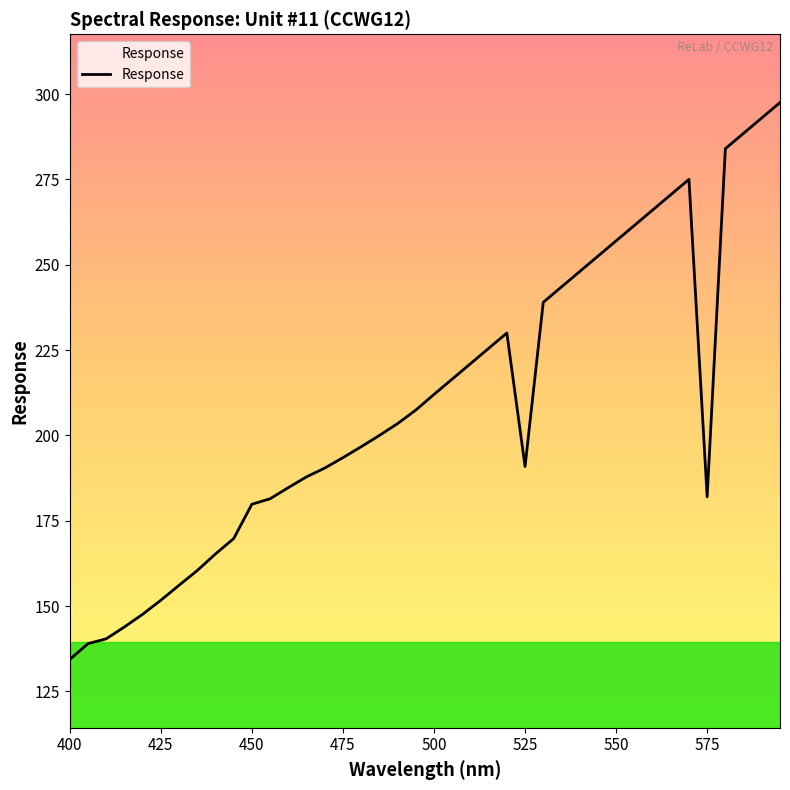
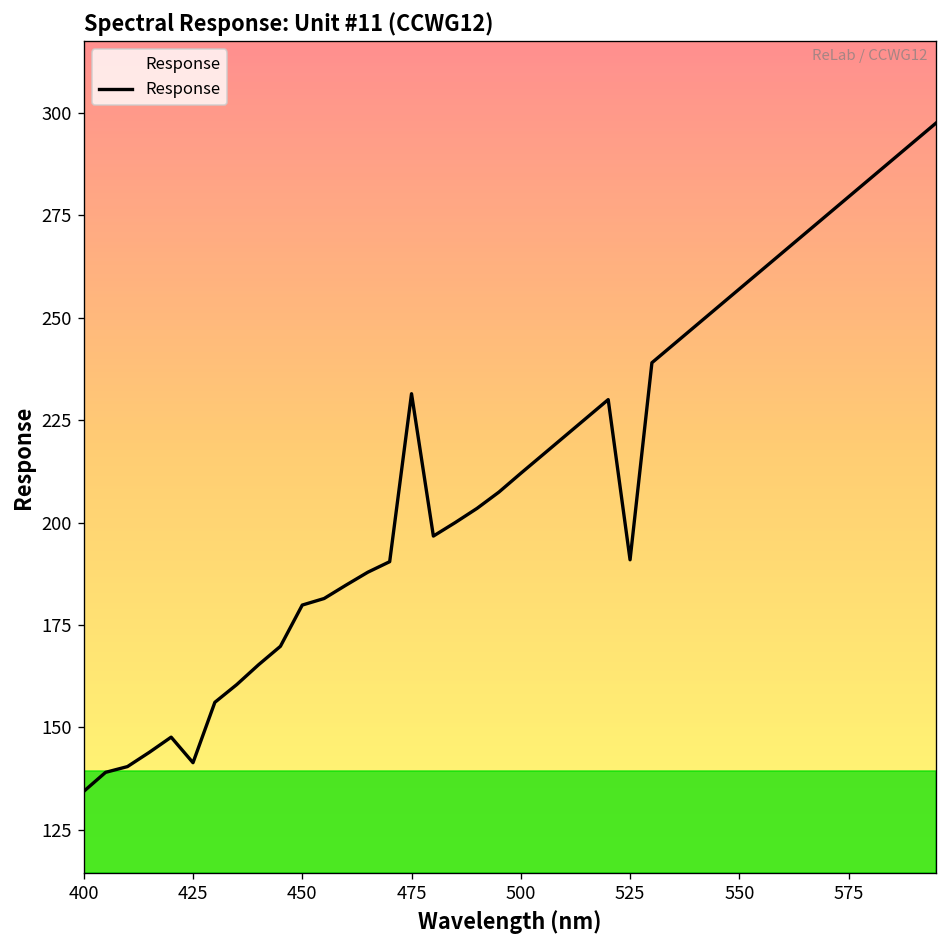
  {
-   "425": 152,
+   "425": 141,
    "450": 180,
-   "475": 193,
+   "475": 231,
    "500": 212,
    "525": 191,
    "550": 257,
-   "575": 182
+   "575": 280
  }
